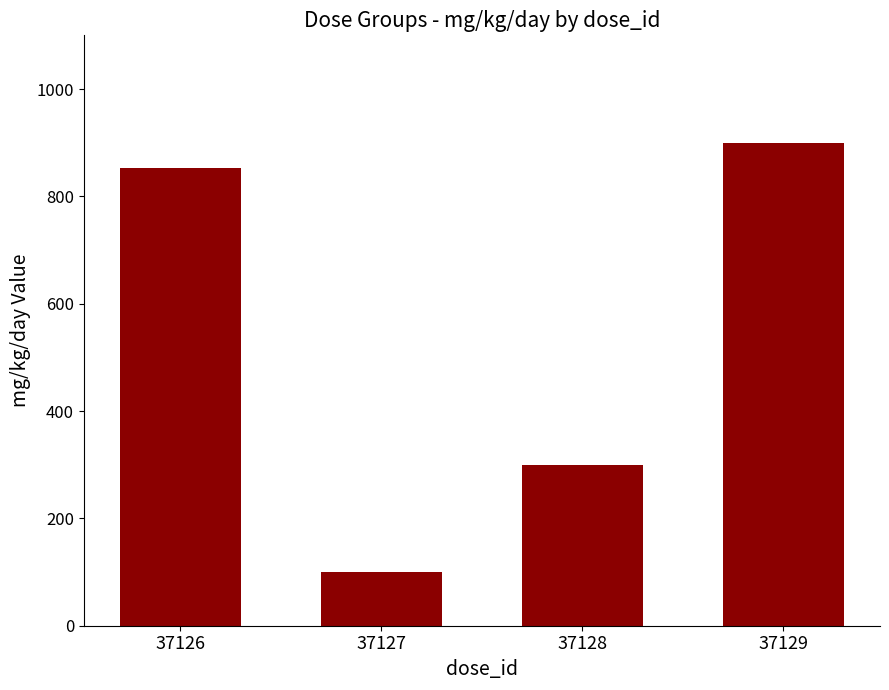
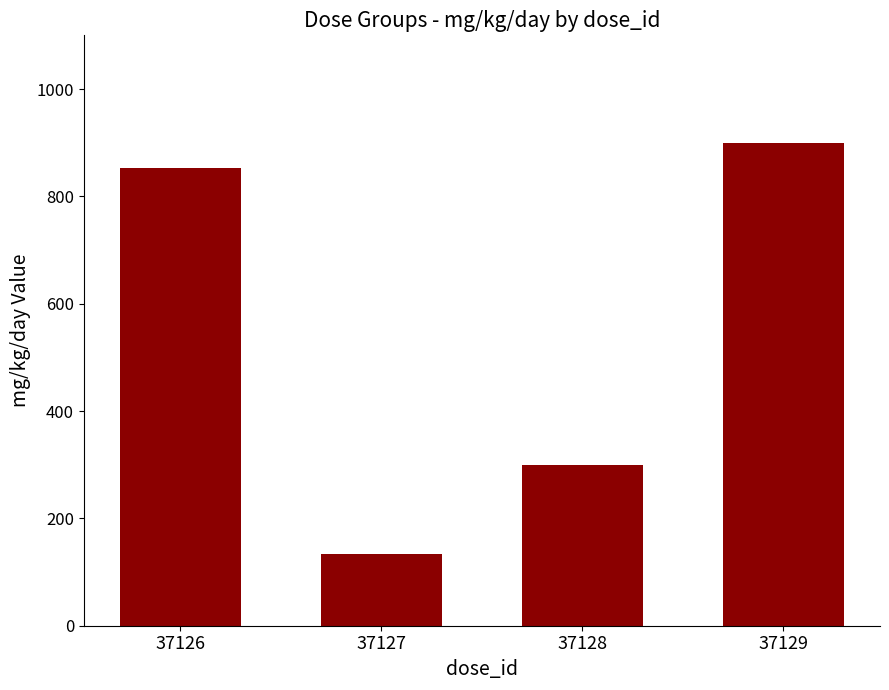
  {
    "37126": 850,
-   "37127": 100,
+   "37127": 130,
    "37128": 300,
    "37129": 900
  }
